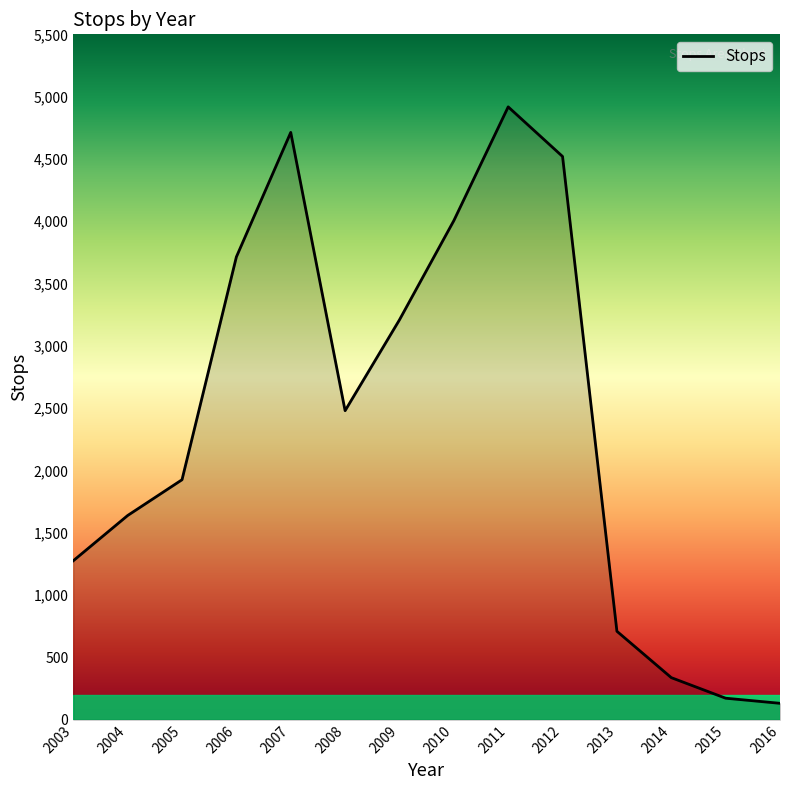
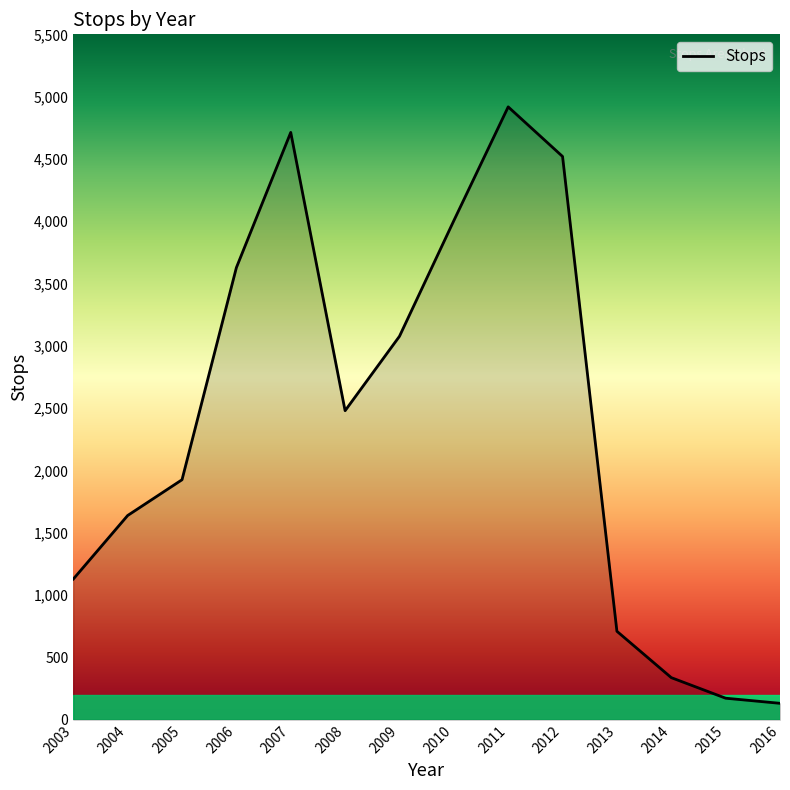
  {
-   "2003": "1,280",
+   "2003": "1,130",
    "2004": "1,640",
    "2005": "1,930",
-   "2006": "3,710",
+   "2006": "3,630",
    "2007": "4,710",
    "2008": "2,480",
-   "2009": "3,210",
+   "2009": "3,080",
    "2010": "4,010",
    "2011": "4,920",
    "2012": "4,520",
    "2013": "710",
    "2014": "340"
  }
